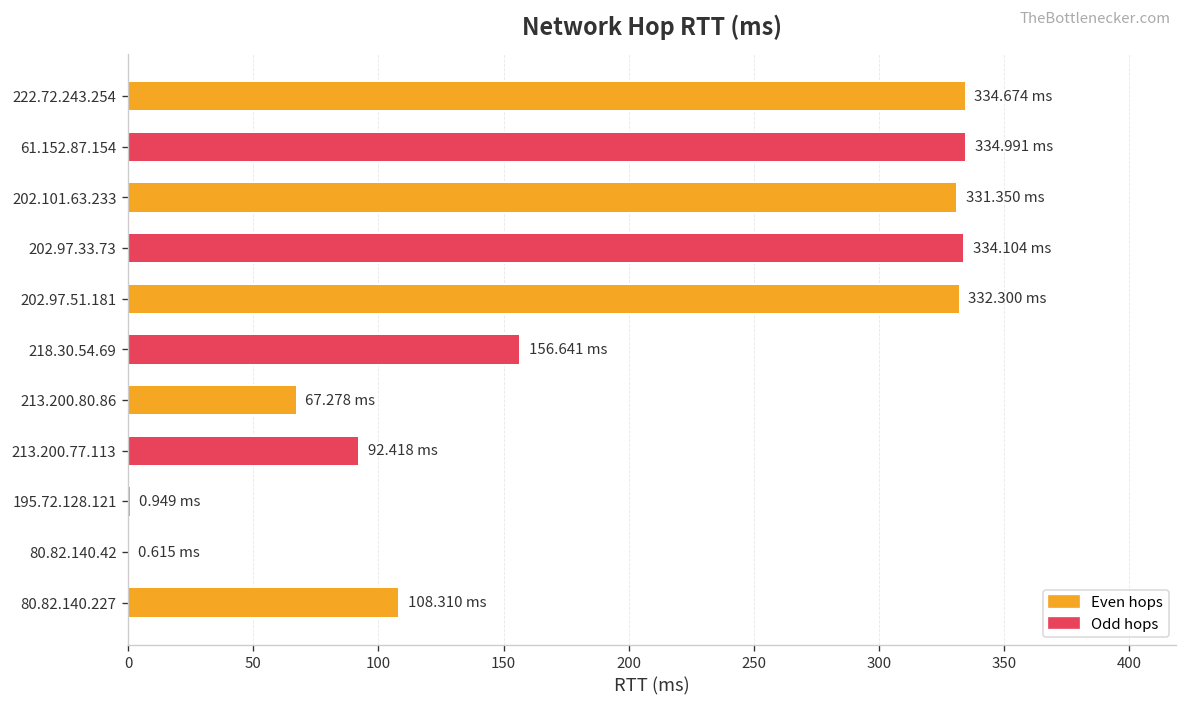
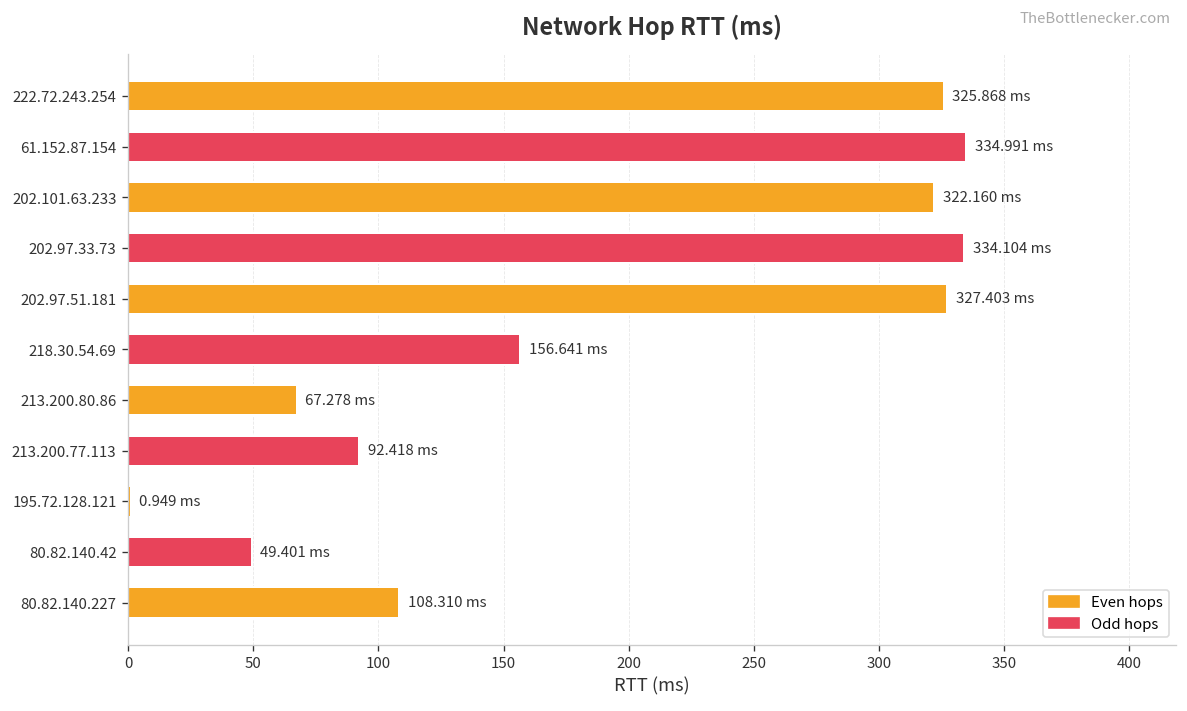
  {
-   "222.72.243.254": 334.674,
+   "222.72.243.254": 325.868,
    "61.152.87.154": 334.991,
-   "202.101.63.233": 331.350,
+   "202.101.63.233": 322.160,
    "202.97.33.73": 334.104,
-   "202.97.51.181": 332.300,
+   "202.97.51.181": 327.403,
    "218.30.54.69": 156.641,
    "213.200.80.86": 67.278,
    "213.200.77.113": 92.418,
    "195.72.128.121": 0.949,
-   "80.82.140.42": 0.615,
+   "80.82.140.42": 49.401,
    "80.82.140.227": 108.310
  }
